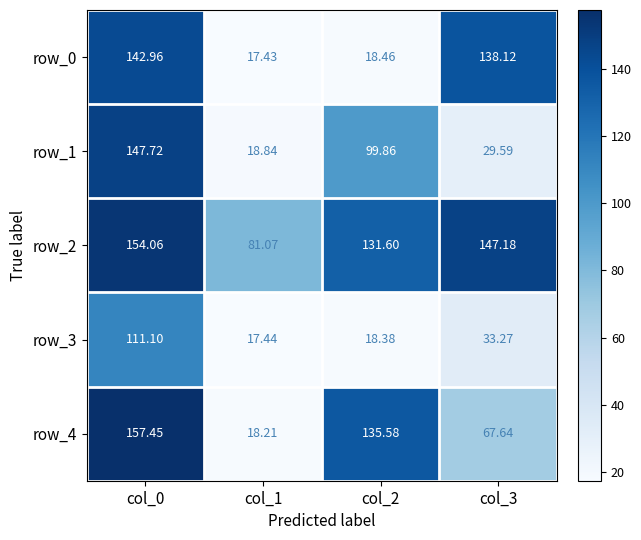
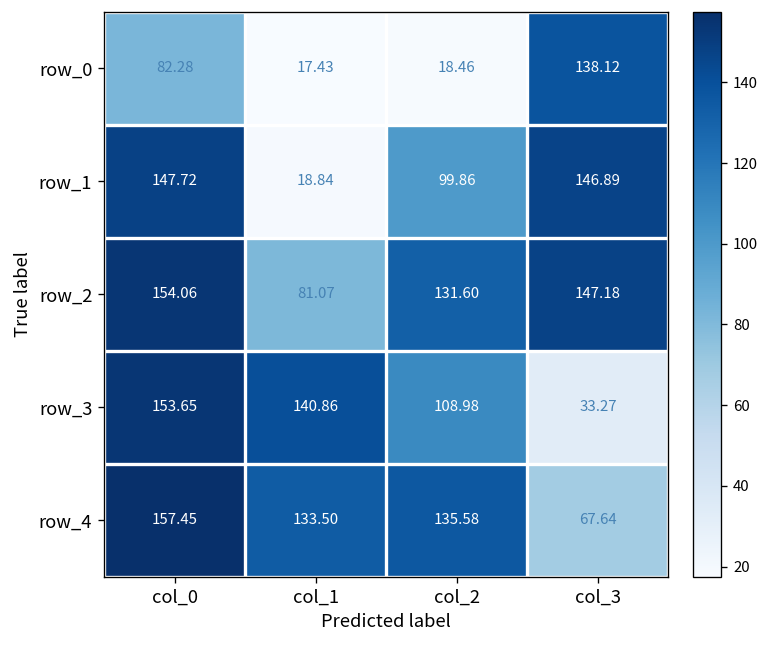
  {
    "row_0": {
-     "col_0": 142.96,
+     "col_0": 82.28,
      "col_1": 17.43,
      "col_2": 18.46,
      "col_3": 138.12
    },
    "row_1": {
      "col_0": 147.72,
      "col_1": 18.84,
      "col_2": 99.86,
-     "col_3": 29.59
+     "col_3": 146.89
    },
    "row_2": {
      "col_0": 154.06,
      "col_1": 81.07,
      "col_2": 131.60,
      "col_3": 147.18
    },
    "row_3": {
-     "col_0": 111.10,
-     "col_1": 17.44,
-     "col_2": 18.38,
+     "col_0": 153.65,
+     "col_1": 140.86,
+     "col_2": 108.98,
      "col_3": 33.27
    },
    "row_4": {
      "col_0": 157.45,
-     "col_1": 18.21,
+     "col_1": 133.50,
      "col_2": 135.58,
      "col_3": 67.64
    }
  }
